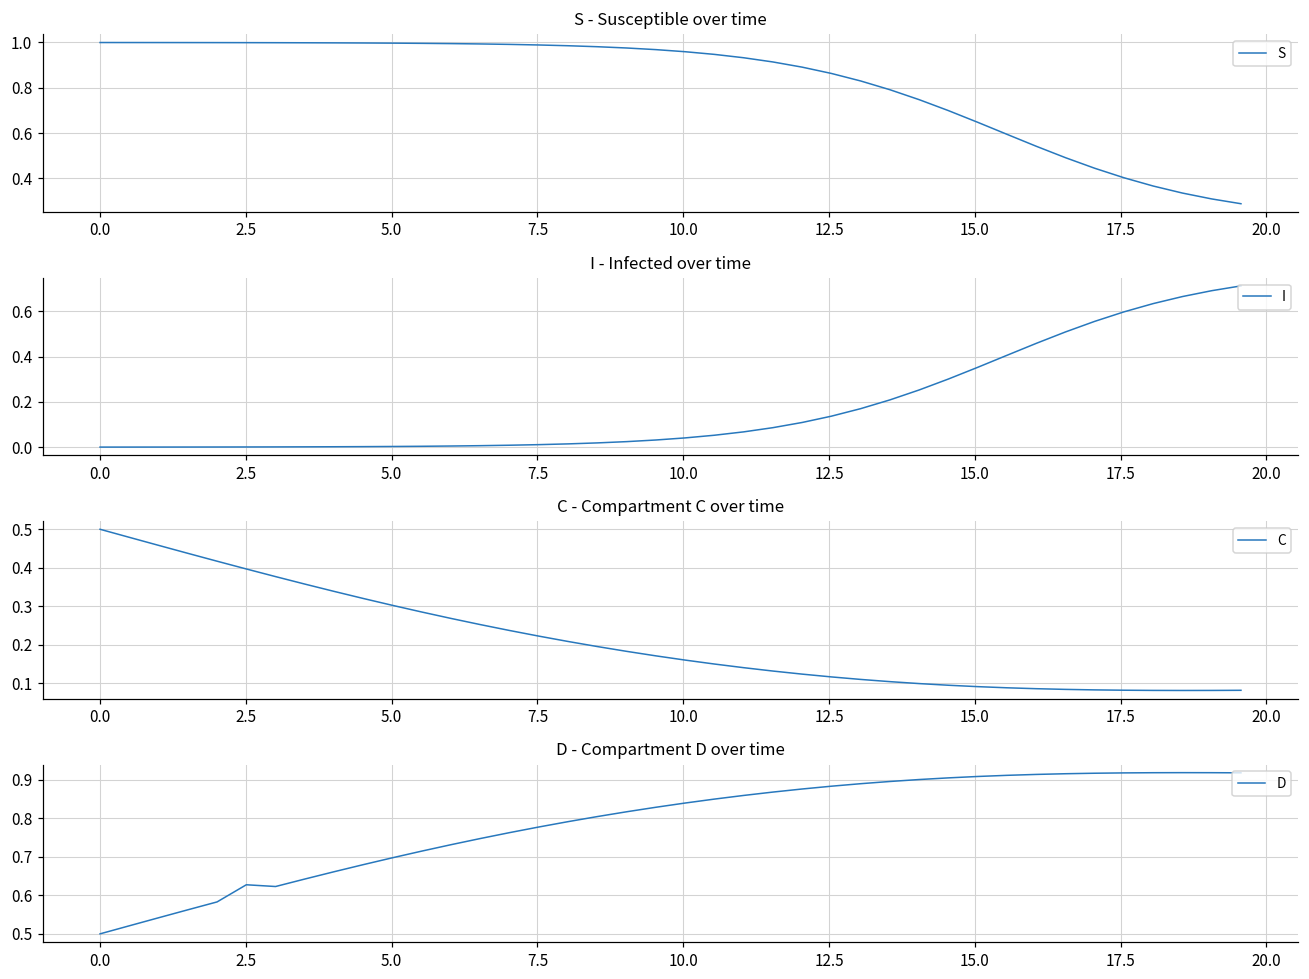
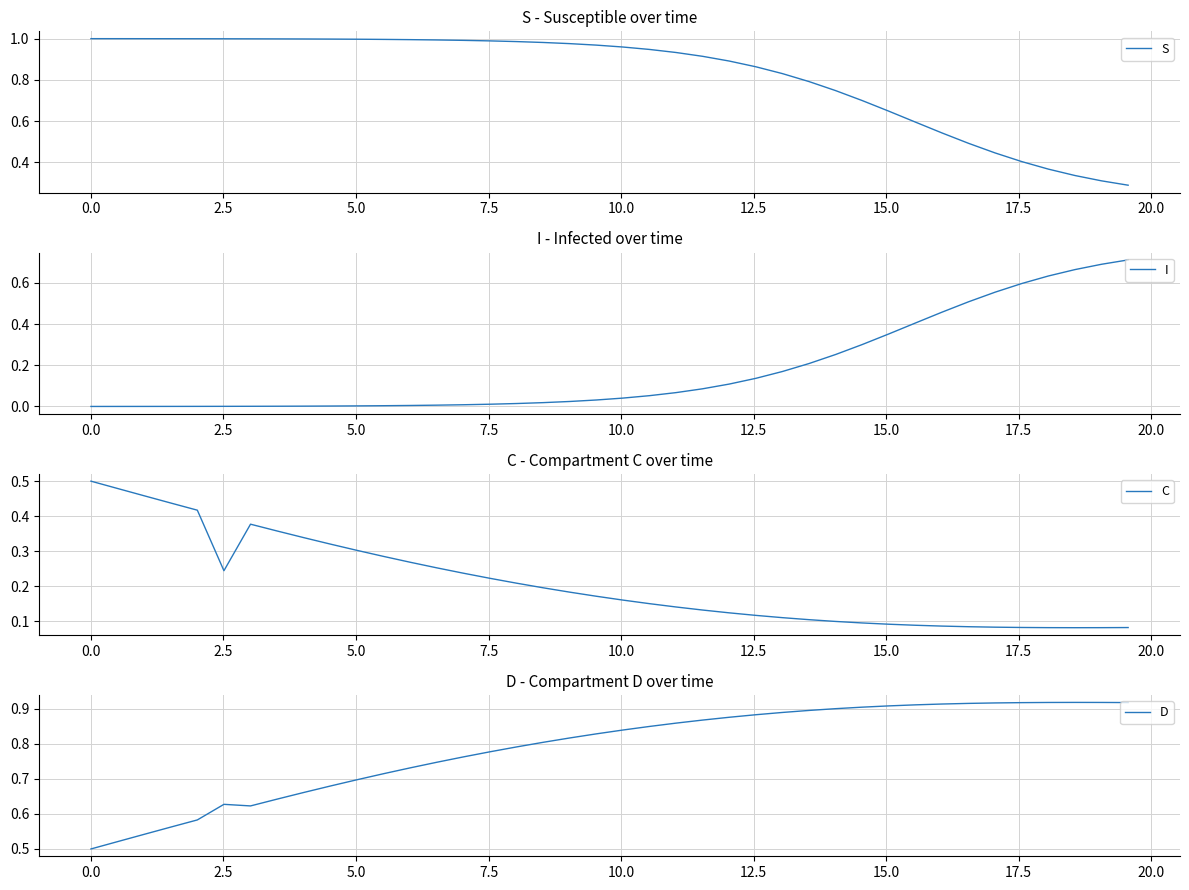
  {
    "S - Susceptible over time": {
      "0.0": 1.00,
      "2.5": 1.00
    },
    "I - Infected over time": {
      "0.0": 0.00,
      "2.5": 0.00
    },
    "C - Compartment C over time": {
      "0.0": 0.50,
-     "2.5": 0.40
+     "2.5": 0.24
    },
    "D - Compartment D over time": {
      "0.0": 0.50,
      "2.5": 0.63
    }
  }
